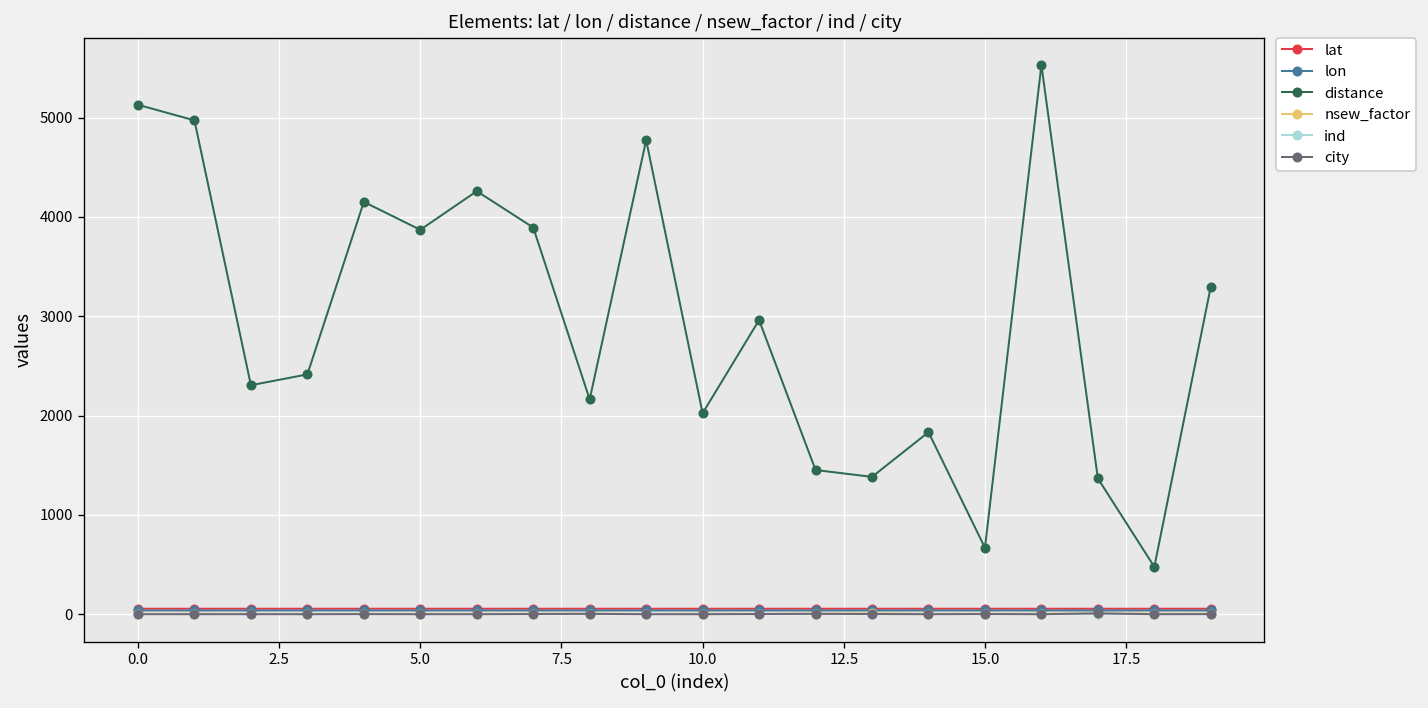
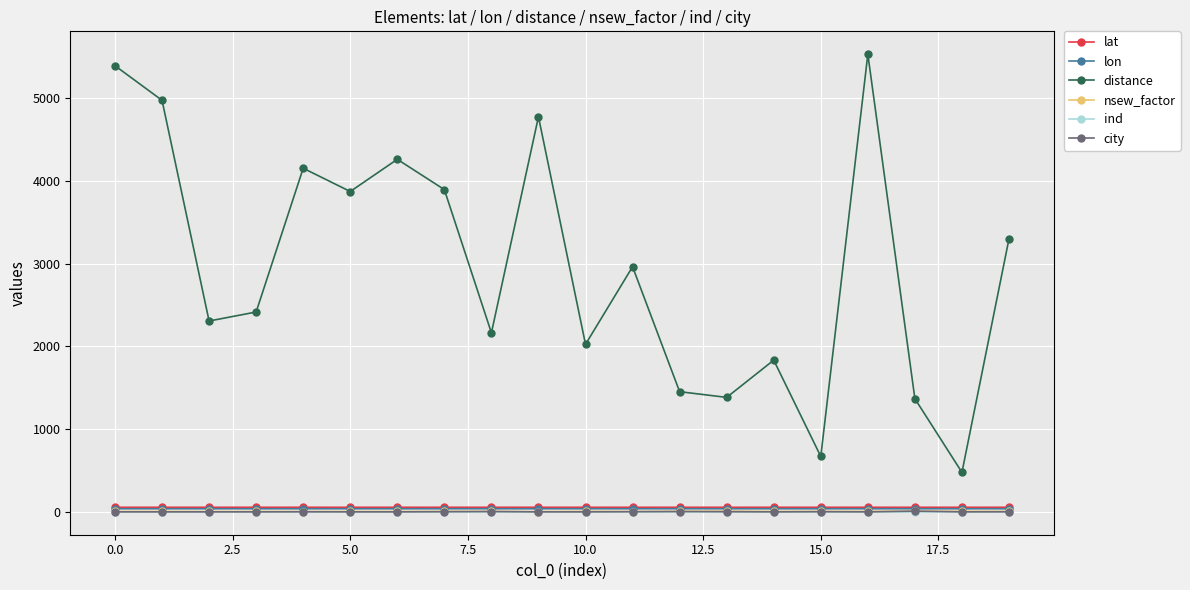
  {
    "distance": {
-     "0.0": 5100,
+     "0.0": 5400,
      "5.0": 3900,
      "10.0": 2000,
      "15.0": 700
    }
  }
